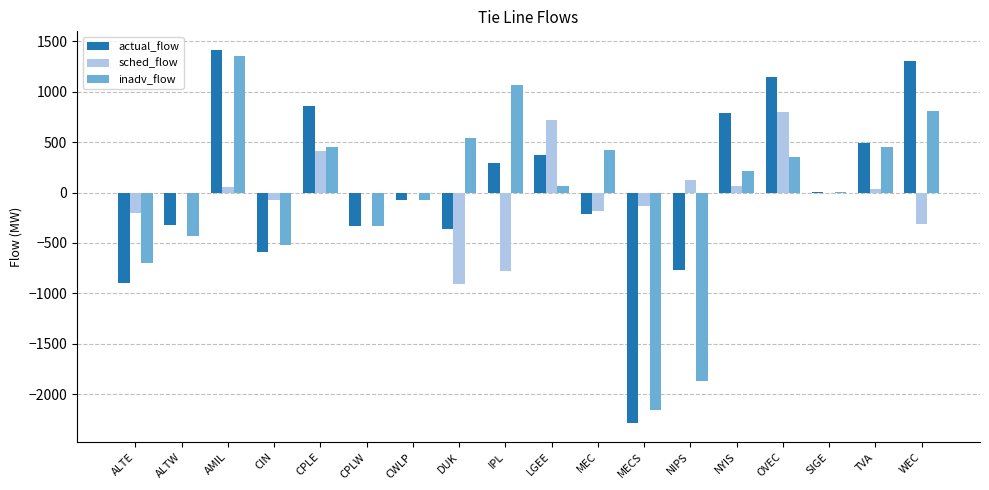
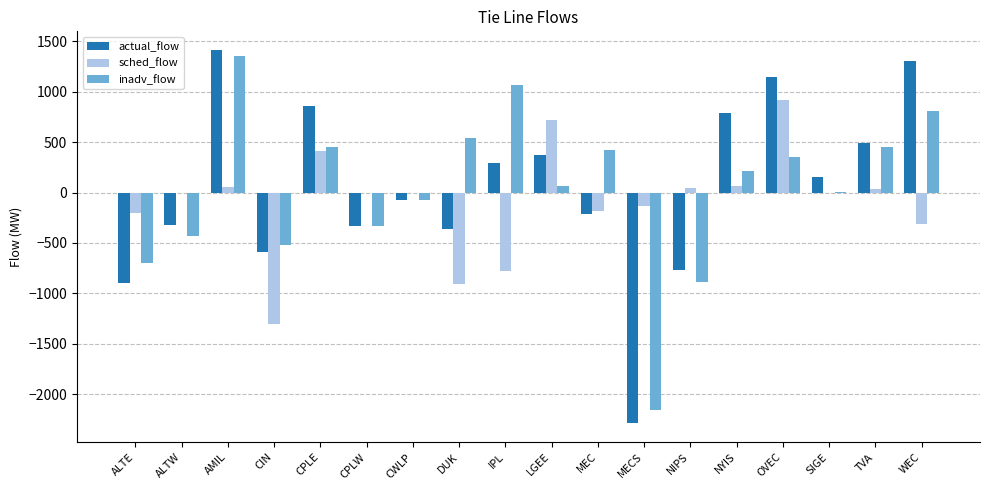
  {
    "actual_flow": {
      "ALTE": -900,
      "ALTW": -320,
      "AMIL": 1410,
      "CIN": -590,
      "CPLE": 860,
      "CPLW": -330,
      "CWLP": -80,
      "DUK": -360,
      "IPL": 290,
      "LGEE": 370,
      "MEC": -220,
      "MECS": -2290,
      "NIPS": -770,
      "NYIS": 790,
      "OVEC": 1150,
-     "SIGE": 10,
+     "SIGE": 150,
      "TVA": 490,
      "WEC": 1300
    },
    "sched_flow": {
      "ALTE": -200,
      "ALTW": 0,
      "AMIL": 60,
-     "CIN": -70,
+     "CIN": -1300,
      "CPLE": 410,
      "CPLW": 0,
      "CWLP": 0,
      "DUK": -900,
      "IPL": -780,
      "LGEE": 720,
      "MEC": -180,
      "MECS": -130,
-     "NIPS": 120,
+     "NIPS": 40,
      "NYIS": 70,
-     "OVEC": 790,
+     "OVEC": 920,
      "SIGE": 0,
      "TVA": 40,
      "WEC": -320
    },
    "inadv_flow": {
      "ALTE": -700,
      "ALTW": -430,
      "AMIL": 1350,
      "CIN": -520,
      "CPLE": 450,
      "CPLW": -330,
      "CWLP": -80,
      "DUK": 540,
      "IPL": 1070,
      "LGEE": 60,
      "MEC": 420,
      "MECS": -2160,
-     "NIPS": -1860,
+     "NIPS": -890,
      "NYIS": 210,
      "OVEC": 360,
      "TVA": 450,
      "WEC": 800
    }
  }
